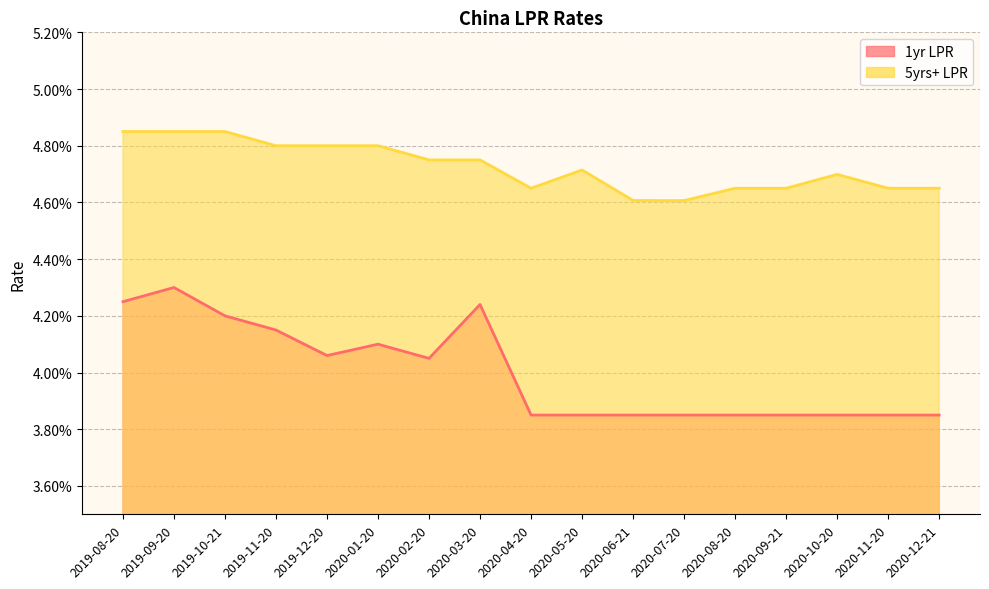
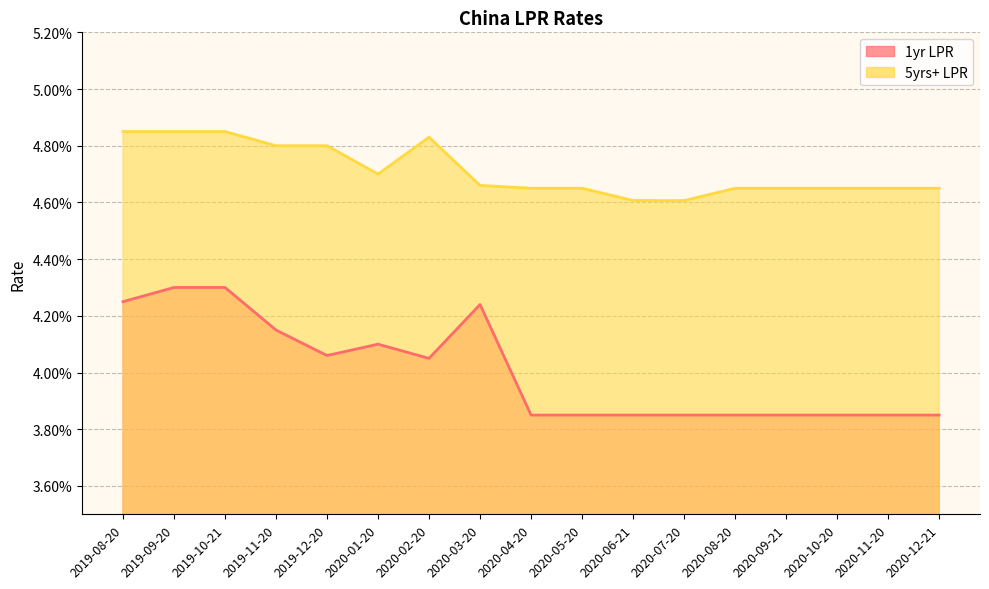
  {
    "1yr LPR": {
      "2019-08-20": "4.25%",
      "2019-09-20": "4.30%",
-     "2019-10-21": "4.20%",
+     "2019-10-21": "4.30%",
      "2019-11-20": "4.15%",
      "2019-12-20": "4.06%",
      "2020-01-20": "4.10%",
      "2020-02-20": "4.05%",
      "2020-03-20": "4.24%",
      "2020-04-20": "3.85%",
      "2020-05-20": "3.85%",
      "2020-06-21": "3.85%",
      "2020-07-20": "3.85%",
      "2020-08-20": "3.85%",
      "2020-09-21": "3.85%",
      "2020-10-20": "3.85%",
      "2020-11-20": "3.85%",
      "2020-12-21": "3.85%"
    },
    "5yrs+ LPR": {
      "2019-08-20": "4.85%",
      "2019-09-20": "4.85%",
      "2019-10-21": "4.85%",
      "2019-11-20": "4.80%",
      "2019-12-20": "4.80%",
-     "2020-01-20": "4.80%",
-     "2020-02-20": "4.75%",
-     "2020-03-20": "4.75%",
+     "2020-01-20": "4.70%",
+     "2020-02-20": "4.83%",
+     "2020-03-20": "4.66%",
      "2020-04-20": "4.65%",
-     "2020-05-20": "4.71%",
+     "2020-05-20": "4.65%",
      "2020-06-21": "4.61%",
      "2020-07-20": "4.61%",
      "2020-08-20": "4.65%",
      "2020-09-21": "4.65%",
-     "2020-10-20": "4.70%",
+     "2020-10-20": "4.65%",
      "2020-11-20": "4.65%",
      "2020-12-21": "4.65%"
    }
  }
